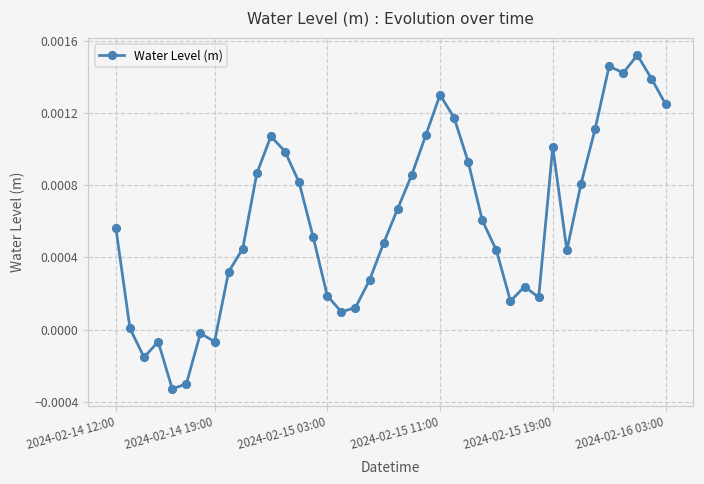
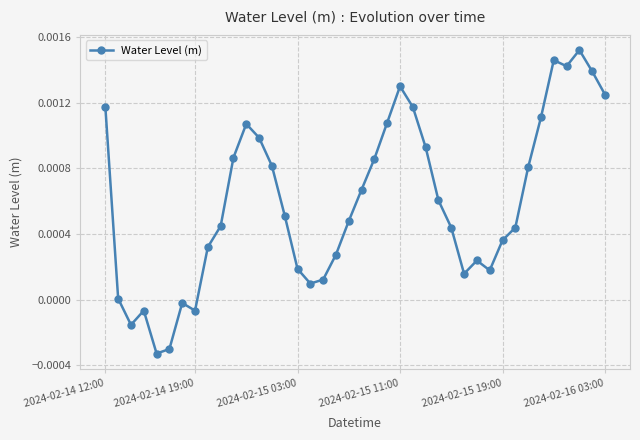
  {
-   "2024-02-14 12:00": 0.00056,
+   "2024-02-14 12:00": 0.00117,
    "2024-02-14 19:00": -0.00007,
    "2024-02-15 03:00": 0.00019,
    "2024-02-15 11:00": 0.00130,
-   "2024-02-15 19:00": 0.00101,
+   "2024-02-15 19:00": 0.00036,
    "2024-02-16 03:00": 0.00125
  }
